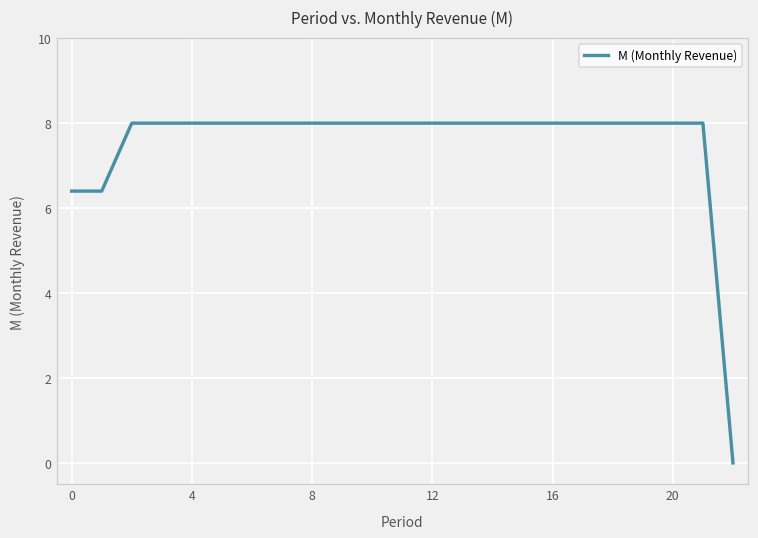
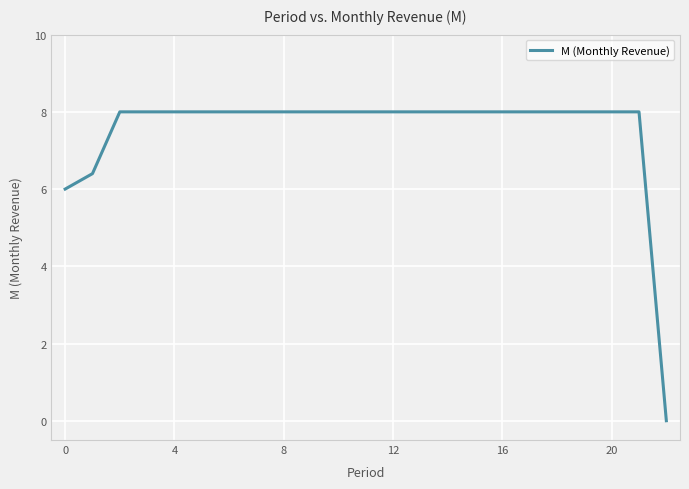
  {
-   "0": 6.4,
+   "0": 6.0,
    "4": 8.0,
    "8": 8.0,
    "12": 8.0,
    "16": 8.0,
    "20": 8.0
  }
